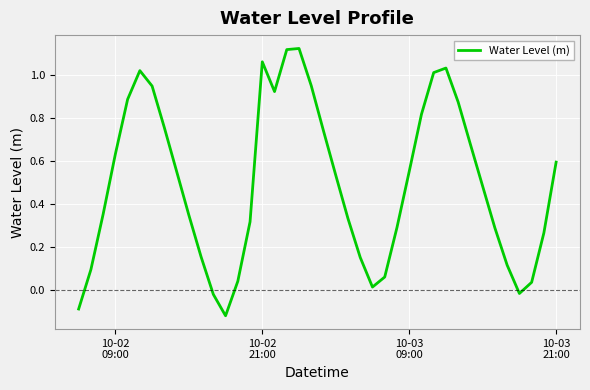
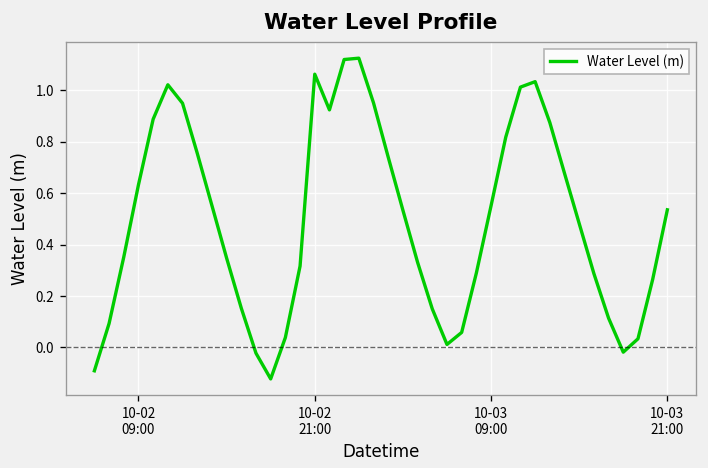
  {
    "10-02 09:00": 0.63,
    "10-02 21:00": 1.06,
    "10-03 09:00": 0.55,
-   "10-03 21:00": 0.59
+   "10-03 21:00": 0.54
  }
